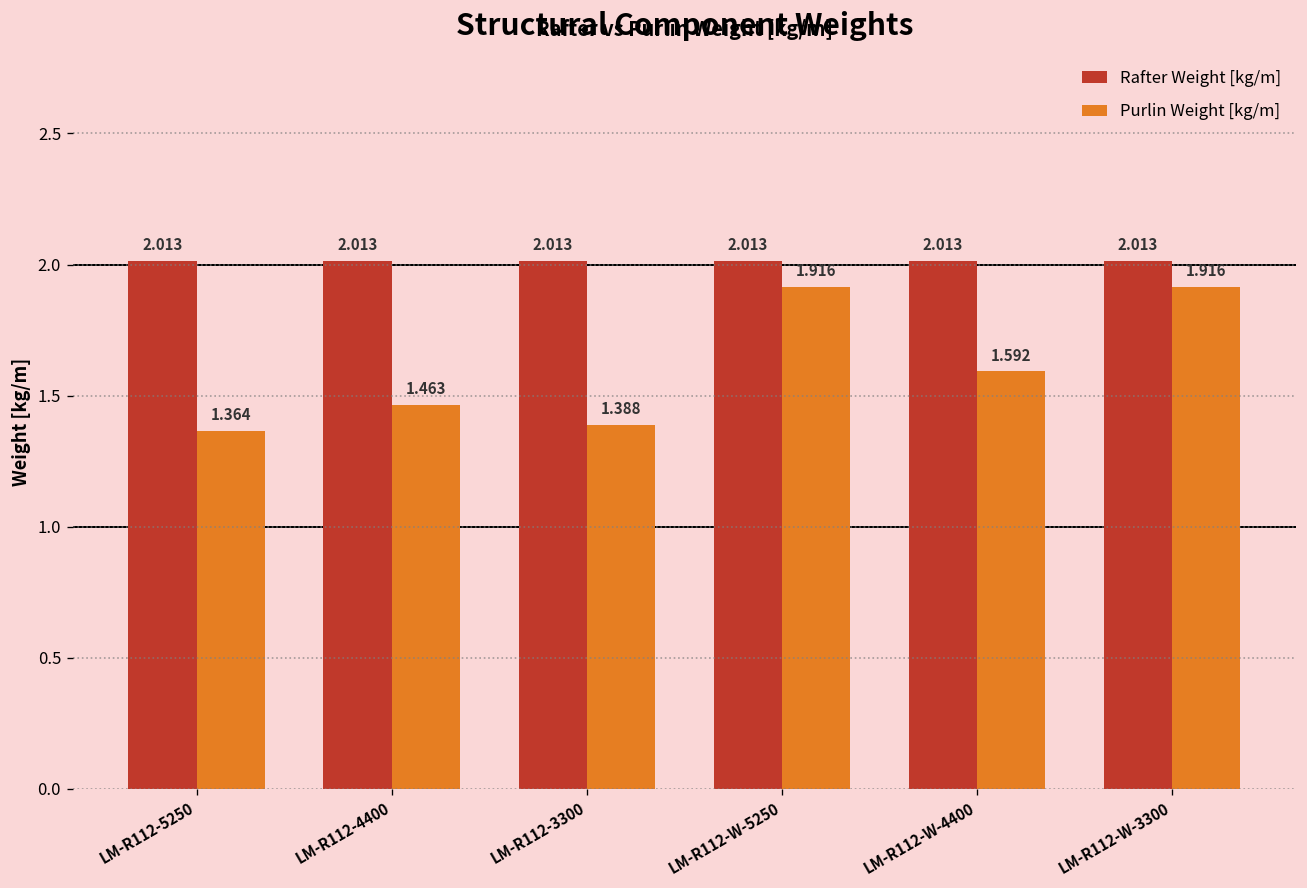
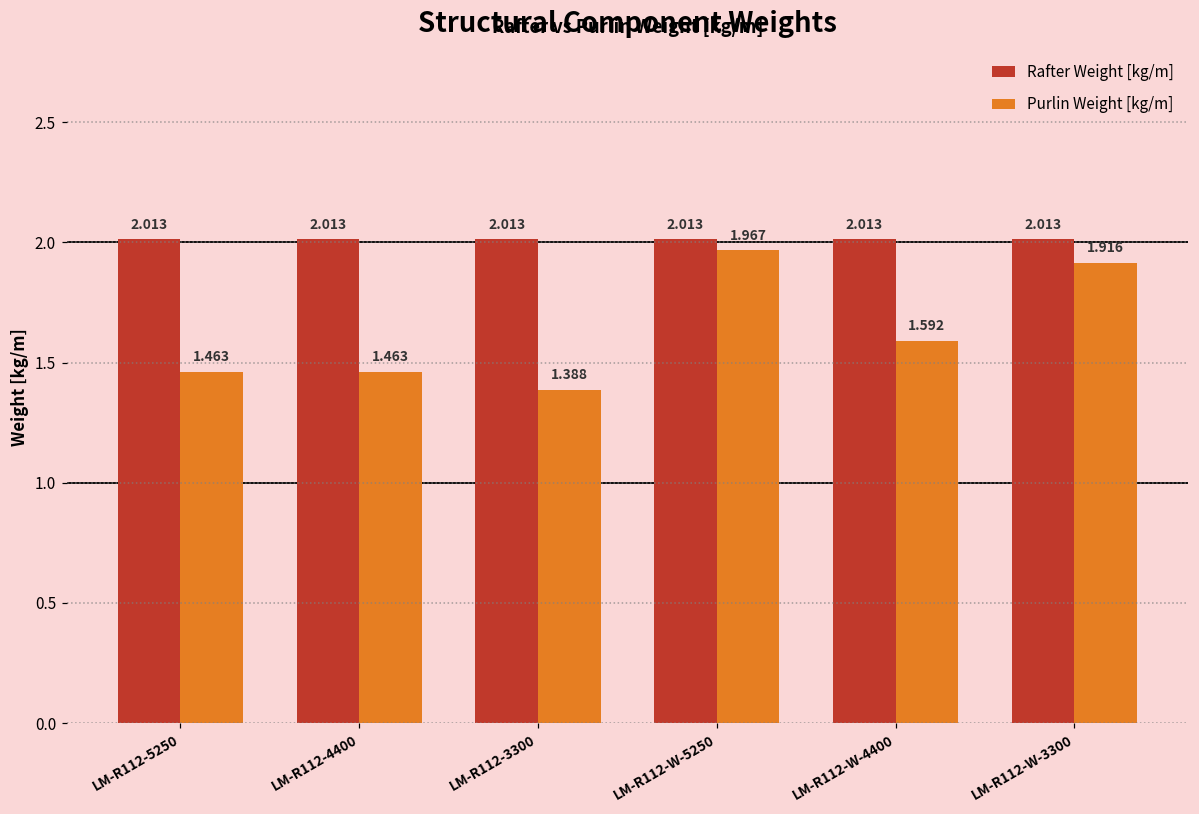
  {
    "Rafter Weight [kg/m]": {
      "LM-R112-5250": 2.013,
      "LM-R112-4400": 2.013,
      "LM-R112-3300": 2.013,
      "LM-R112-W-5250": 2.013,
      "LM-R112-W-4400": 2.013,
      "LM-R112-W-3300": 2.013
    },
    "Purlin Weight [kg/m]": {
-     "LM-R112-5250": 1.364,
+     "LM-R112-5250": 1.463,
      "LM-R112-4400": 1.463,
      "LM-R112-3300": 1.388,
-     "LM-R112-W-5250": 1.916,
+     "LM-R112-W-5250": 1.967,
      "LM-R112-W-4400": 1.592,
      "LM-R112-W-3300": 1.916
    }
  }
